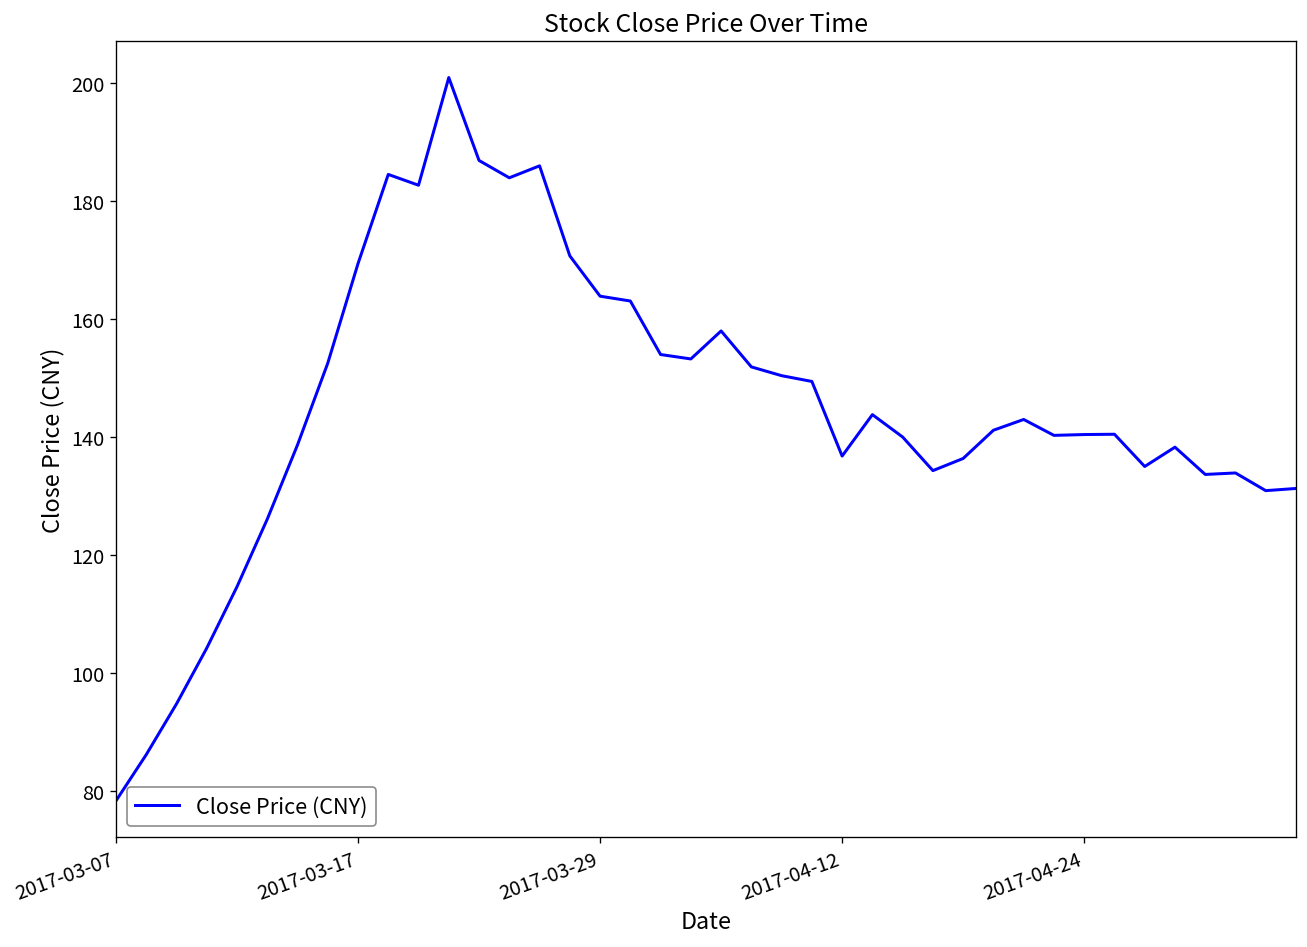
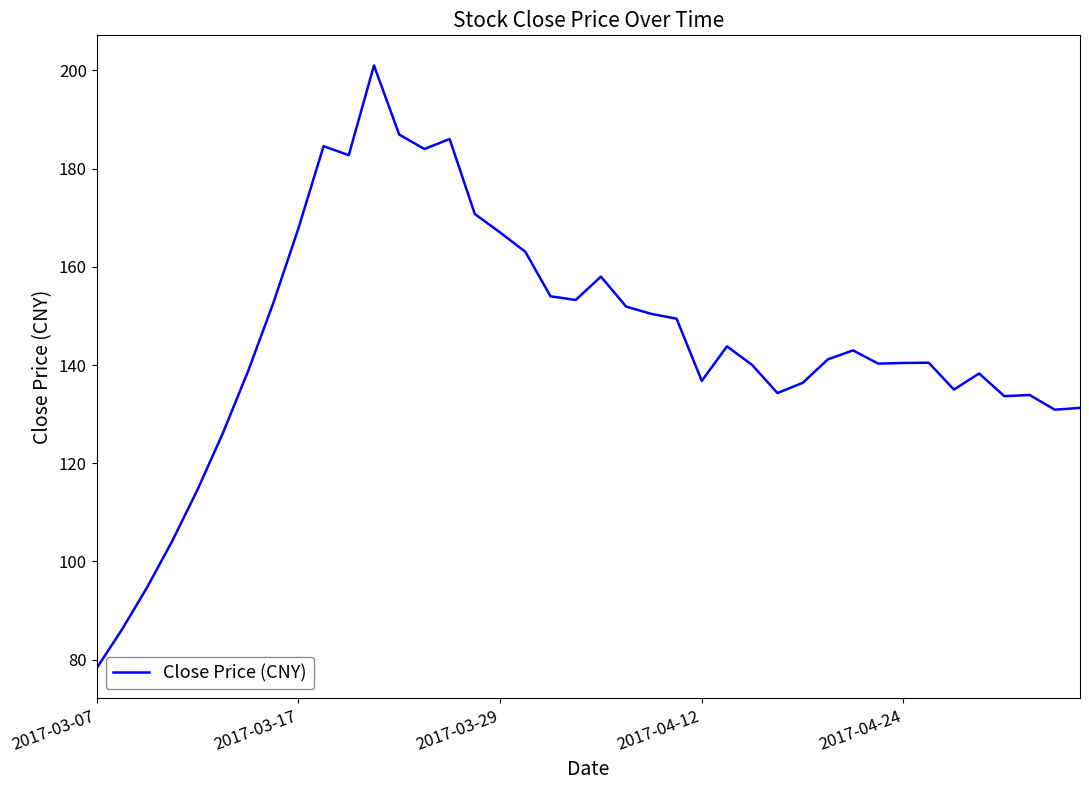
  {
    "2017-03-07": 78,
-   "2017-03-17": 169,
-   "2017-03-29": 164,
+   "2017-03-17": 168,
+   "2017-03-29": 167,
    "2017-04-12": 137,
    "2017-04-24": 140
  }
